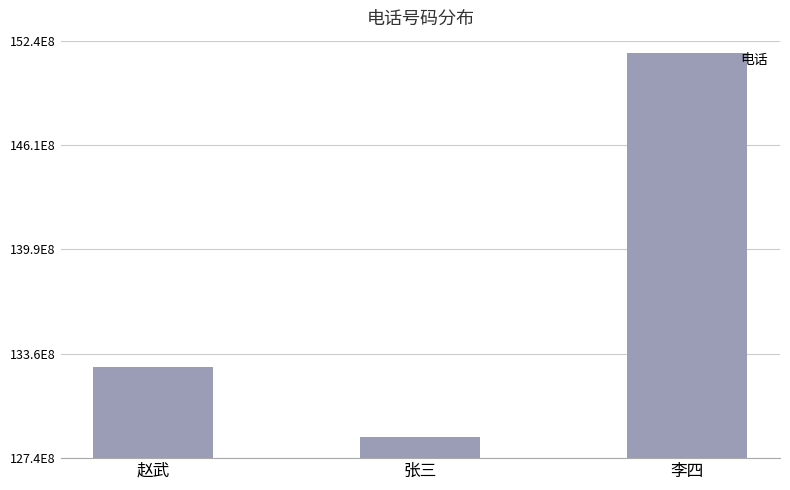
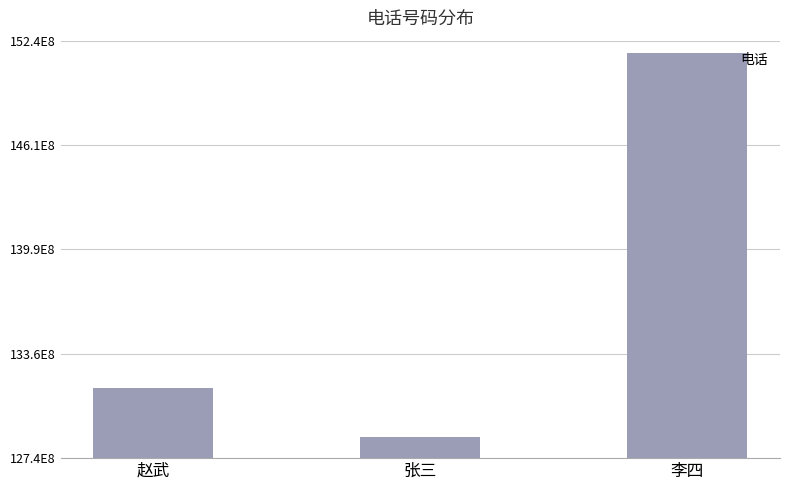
  {
-   "赵武": 13290000000,
+   "赵武": 13170000000,
    "张三": 12870000000,
    "李四": 15170000000
  }
